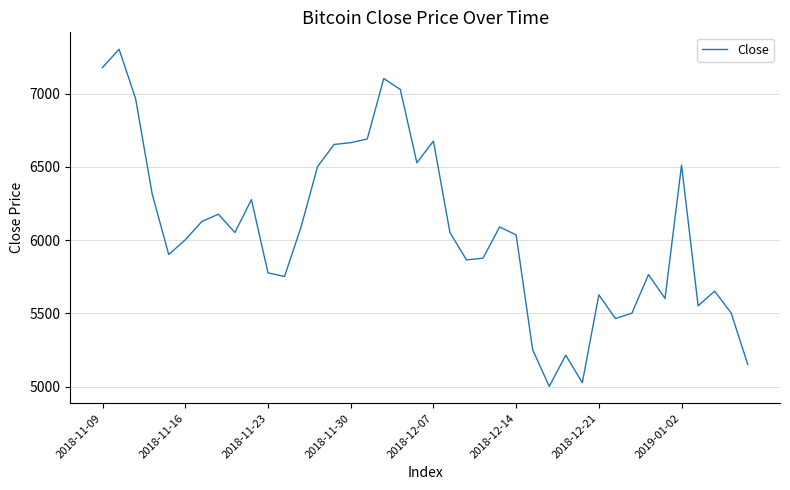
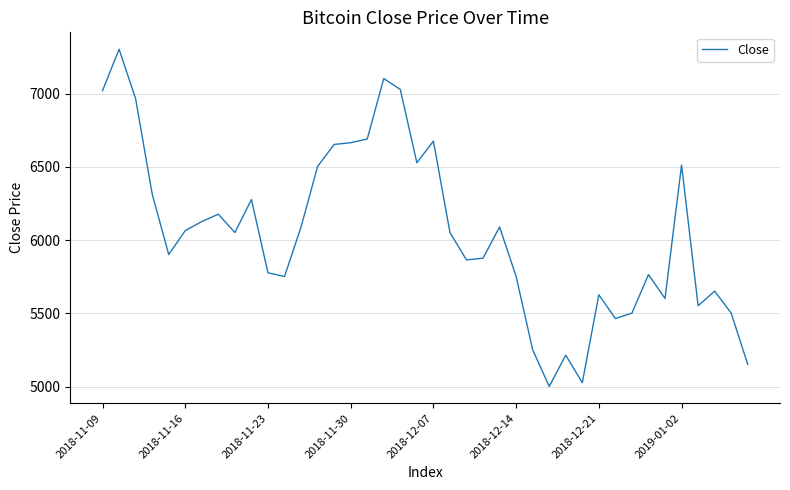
  {
-   "2018-11-09": 7180,
-   "2018-11-16": 6000,
+   "2018-11-09": 7020,
+   "2018-11-16": 6070,
    "2018-11-23": 5780,
    "2018-11-30": 6670,
    "2018-12-07": 6680,
-   "2018-12-14": 6040,
+   "2018-12-14": 5750,
    "2018-12-21": 5630,
    "2019-01-02": 6510
  }
